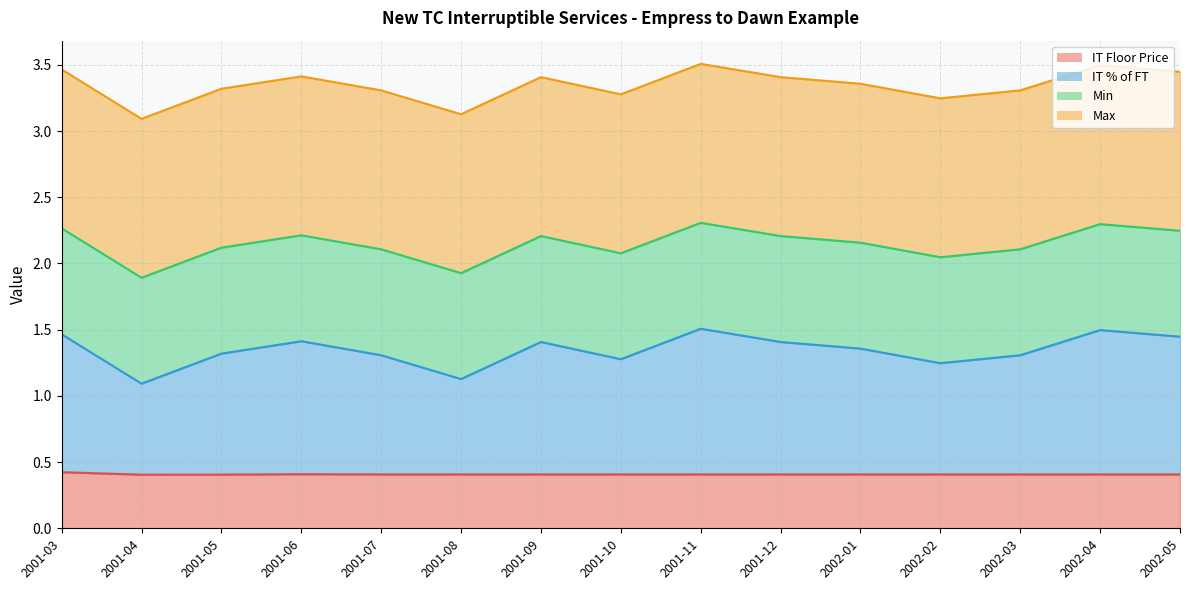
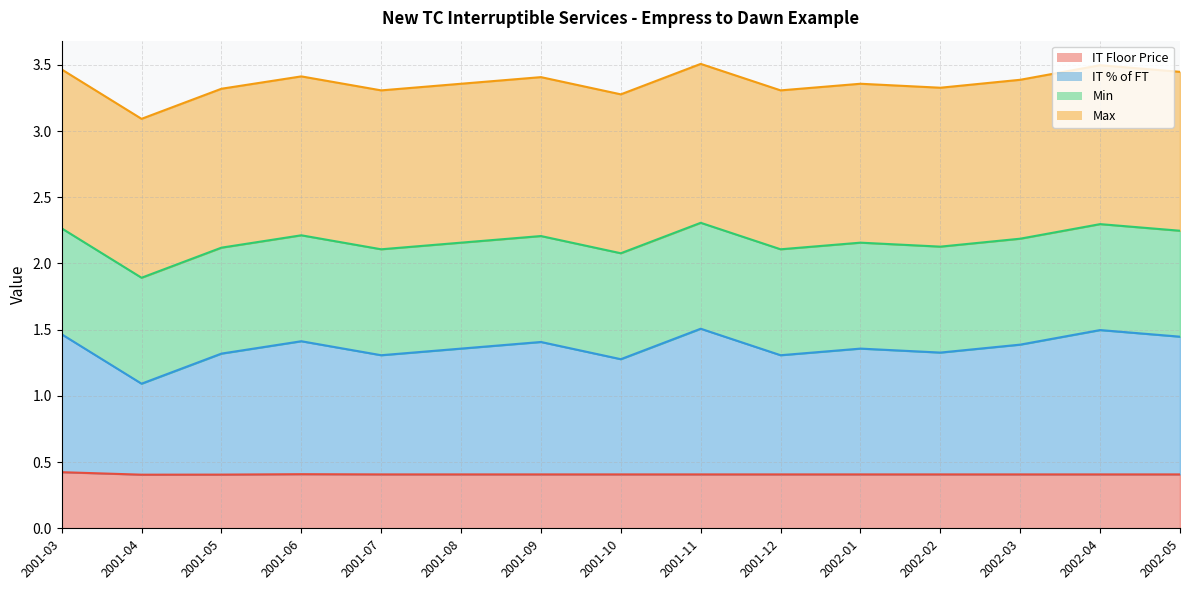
  {
    "IT Floor Price": {
      "2001-03": 0.42,
      "2001-04": 0.40,
      "2001-05": 0.41,
      "2001-06": 0.41,
      "2001-07": 0.41,
      "2001-08": 0.41,
      "2001-09": 0.41,
      "2001-10": 0.41,
      "2001-11": 0.41,
      "2001-12": 0.41,
      "2002-01": 0.41,
      "2002-02": 0.41,
      "2002-03": 0.41,
      "2002-04": 0.41,
      "2002-05": 0.41
    },
    "IT % of FT": {
      "2001-03": 1.04,
      "2001-04": 0.69,
      "2001-05": 0.91,
      "2001-06": 1.00,
      "2001-07": 0.90,
-     "2001-08": 0.72,
+     "2001-08": 0.95,
      "2001-09": 1.00,
      "2001-10": 0.87,
      "2001-11": 1.10,
-     "2001-12": 1.0,
+     "2001-12": 0.9,
      "2002-01": 0.95,
-     "2002-02": 0.84,
-     "2002-03": 0.90,
+     "2002-02": 0.92,
+     "2002-03": 0.98,
      "2002-04": 1.09,
      "2002-05": 1.04
    },
    "Min": {
      "2001-03": 0.80,
      "2001-04": 0.80,
      "2001-05": 0.80,
      "2001-06": 0.80,
      "2001-07": 0.80,
      "2001-08": 0.80,
      "2001-09": 0.80,
      "2001-10": 0.80,
      "2001-11": 0.80,
      "2001-12": 0.80,
      "2002-01": 0.80,
      "2002-02": 0.80,
      "2002-03": 0.80,
      "2002-04": 0.80,
      "2002-05": 0.80
    },
    "Max": {
      "2001-03": 1.20,
      "2001-04": 1.20,
      "2001-05": 1.20,
      "2001-06": 1.20,
      "2001-07": 1.20,
      "2001-08": 1.20,
      "2001-09": 1.20,
      "2001-10": 1.20,
      "2001-11": 1.20,
      "2001-12": 1.20,
      "2002-01": 1.20,
      "2002-02": 1.20,
      "2002-03": 1.20,
      "2002-05": 1.20
    }
  }
